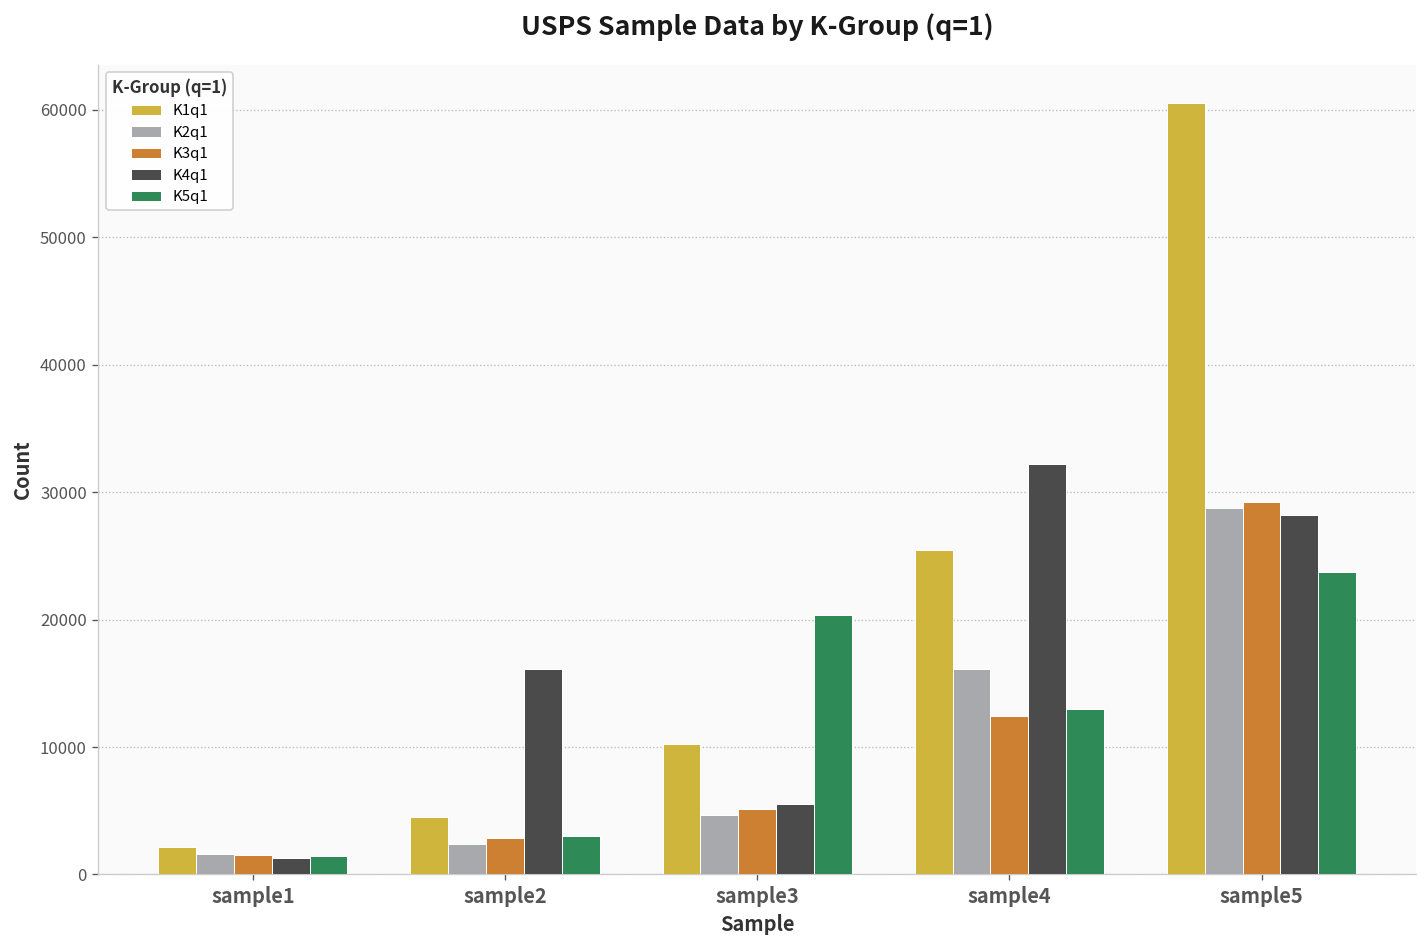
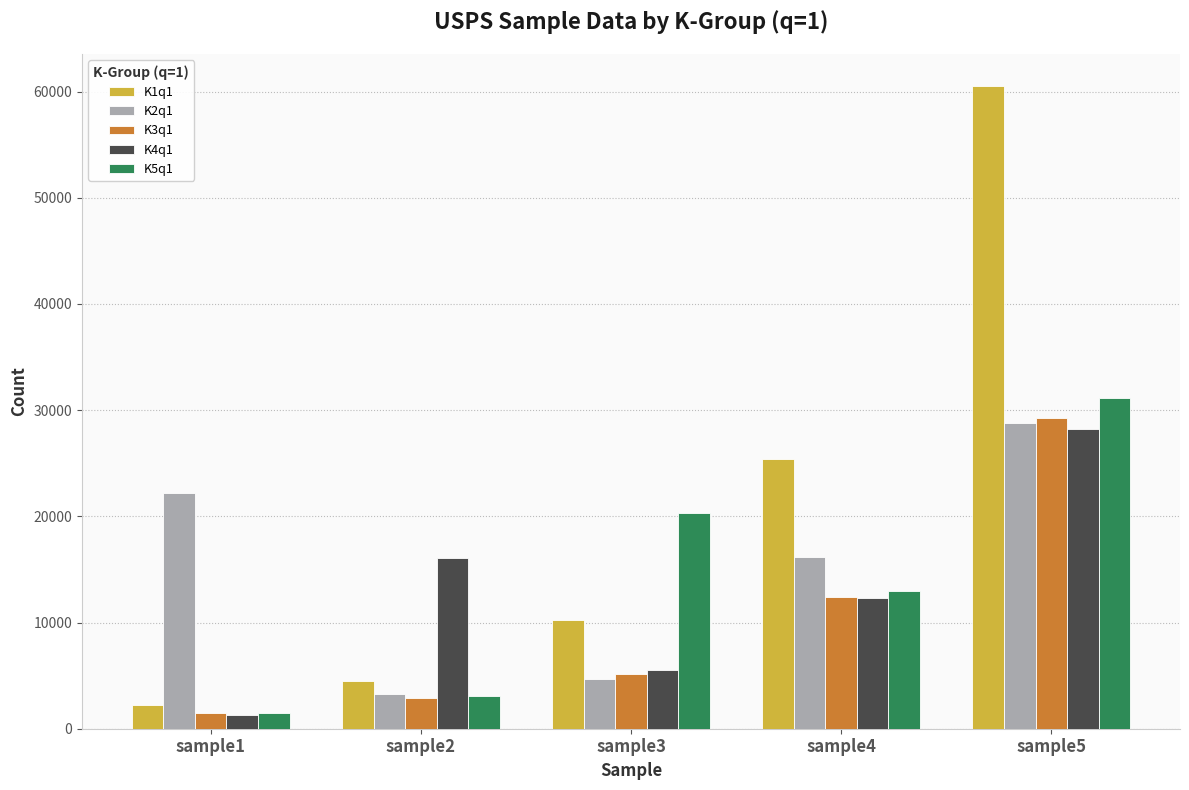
  {
    "K2q1": {
-     "sample1": 1600,
-     "sample2": 2400,
+     "sample1": 22200,
+     "sample2": 3300,
      "sample3": 4600,
      "sample4": 16100,
      "sample5": 28800
    },
    "K4q1": {
      "sample1": 1300,
      "sample2": 16100,
      "sample3": 5500,
-     "sample4": 32200,
+     "sample4": 12300,
      "sample5": 28200
    },
    "K5q1": {
      "sample1": 1400,
      "sample2": 3000,
      "sample3": 20300,
      "sample4": 13000,
-     "sample5": 23700
+     "sample5": 31100
    }
  }
